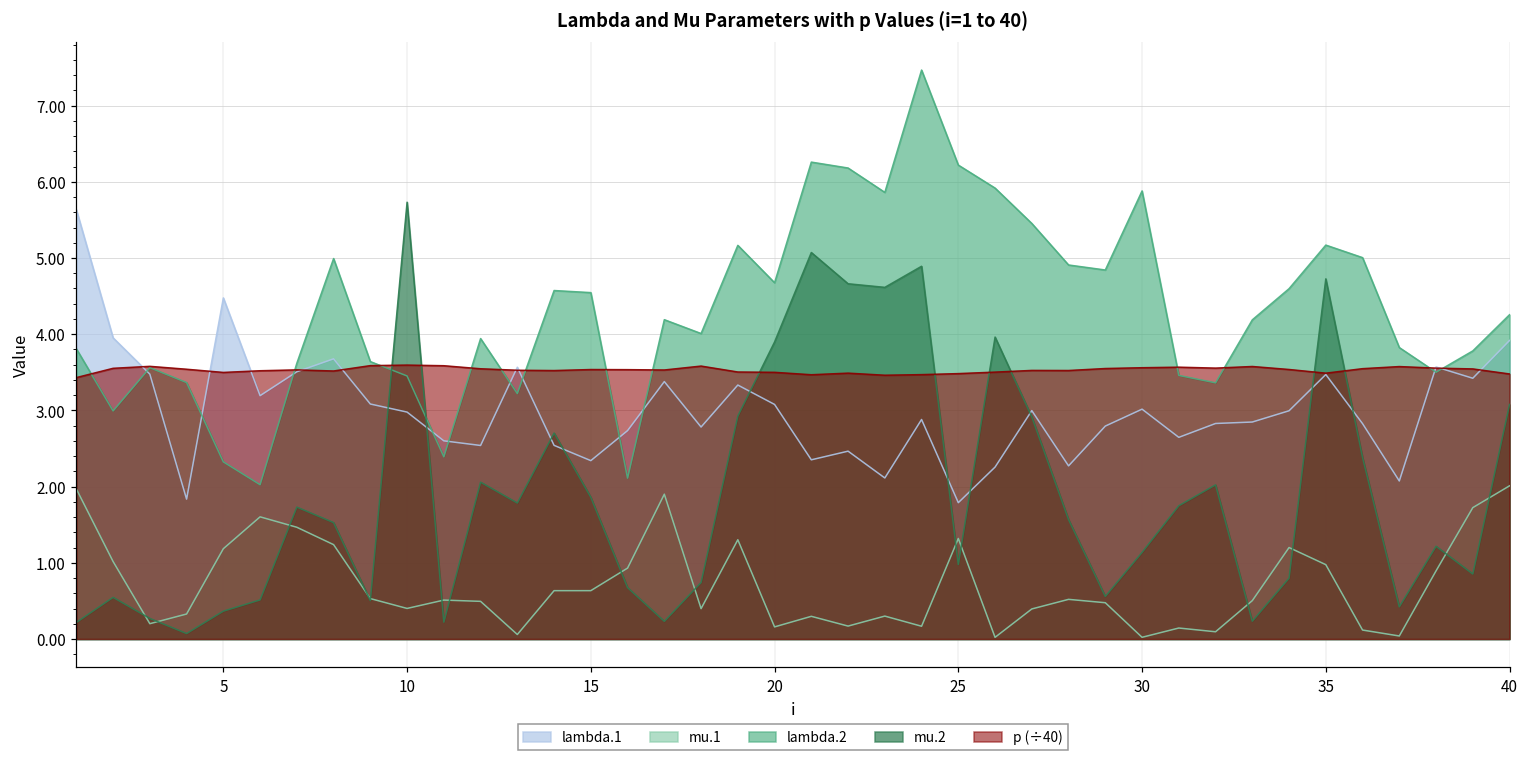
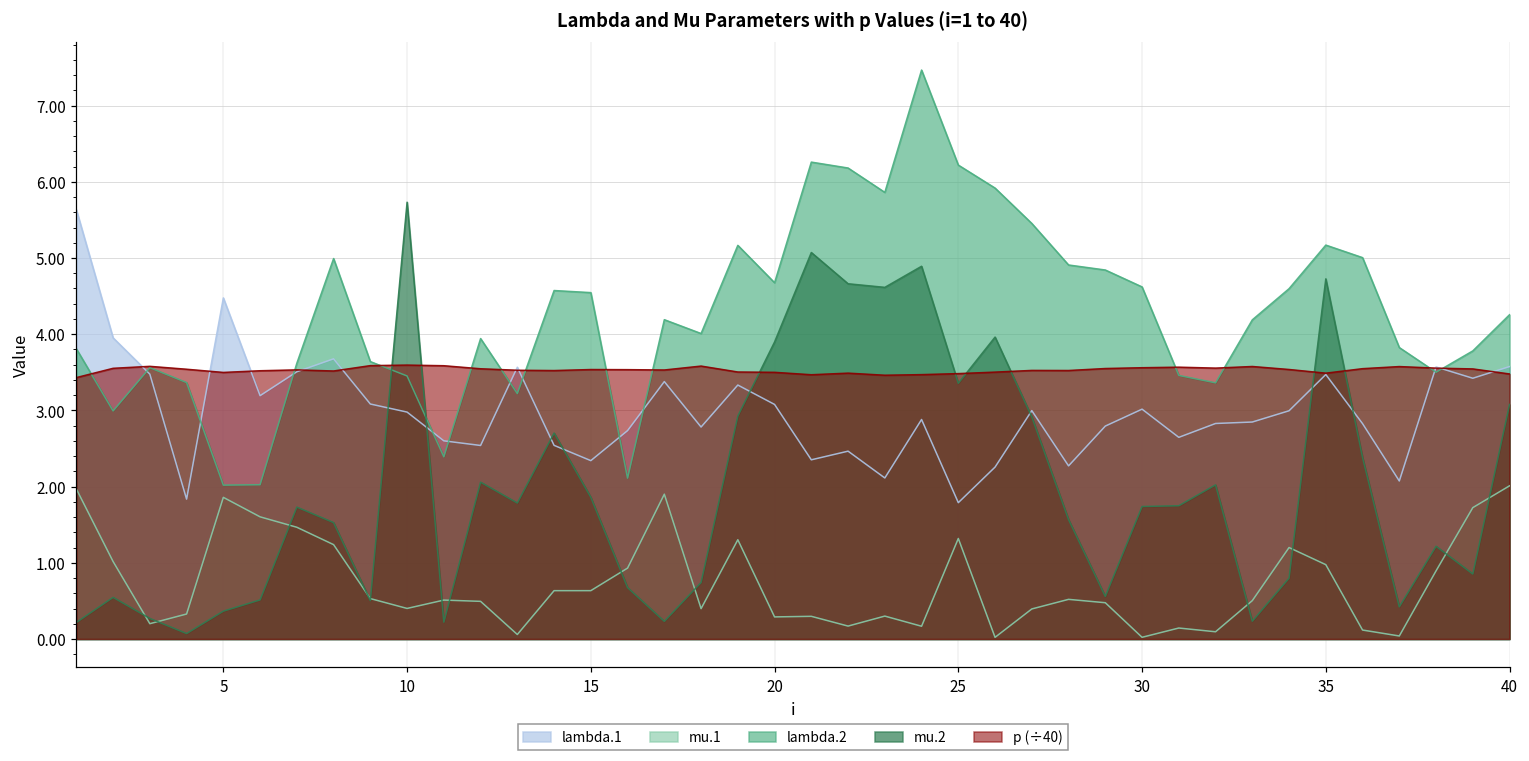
  {
    "lambda.1": {
      "5": 4.5,
      "10": 3.0,
      "15": 2.3,
      "20": 3.1,
      "25": 1.8,
      "30": 3.0,
-     "40": 3.9
+     "40": 3.6
    },
    "mu.1": {
-     "5": 1.2,
+     "5": 1.9,
      "10": 0.4,
      "15": 0.6,
-     "20": 0.2,
+     "20": 0.3,
      "25": 1.3,
      "30": 0.0,
      "35": 1.0,
      "40": 2.0
    },
    "lambda.2": {
-     "5": 2.3,
+     "5": 2.0,
      "10": 3.5,
      "15": 4.5,
      "20": 4.7,
      "25": 6.2,
-     "30": 5.9,
+     "30": 4.6,
      "35": 5.2,
      "40": 4.3
    },
    "mu.2": {
      "5": 0.4,
      "10": 5.7,
      "15": 1.9,
      "20": 3.9,
-     "25": 1.0,
-     "30": 1.1,
+     "25": 3.4,
+     "30": 1.7,
      "35": 4.7,
      "40": 3.1
    },
    "p (÷40)": {
      "5": 3.5,
      "10": 3.6,
      "15": 3.5,
      "20": 3.5,
      "25": 3.5,
      "30": 3.6,
      "40": 3.5
    }
  }
